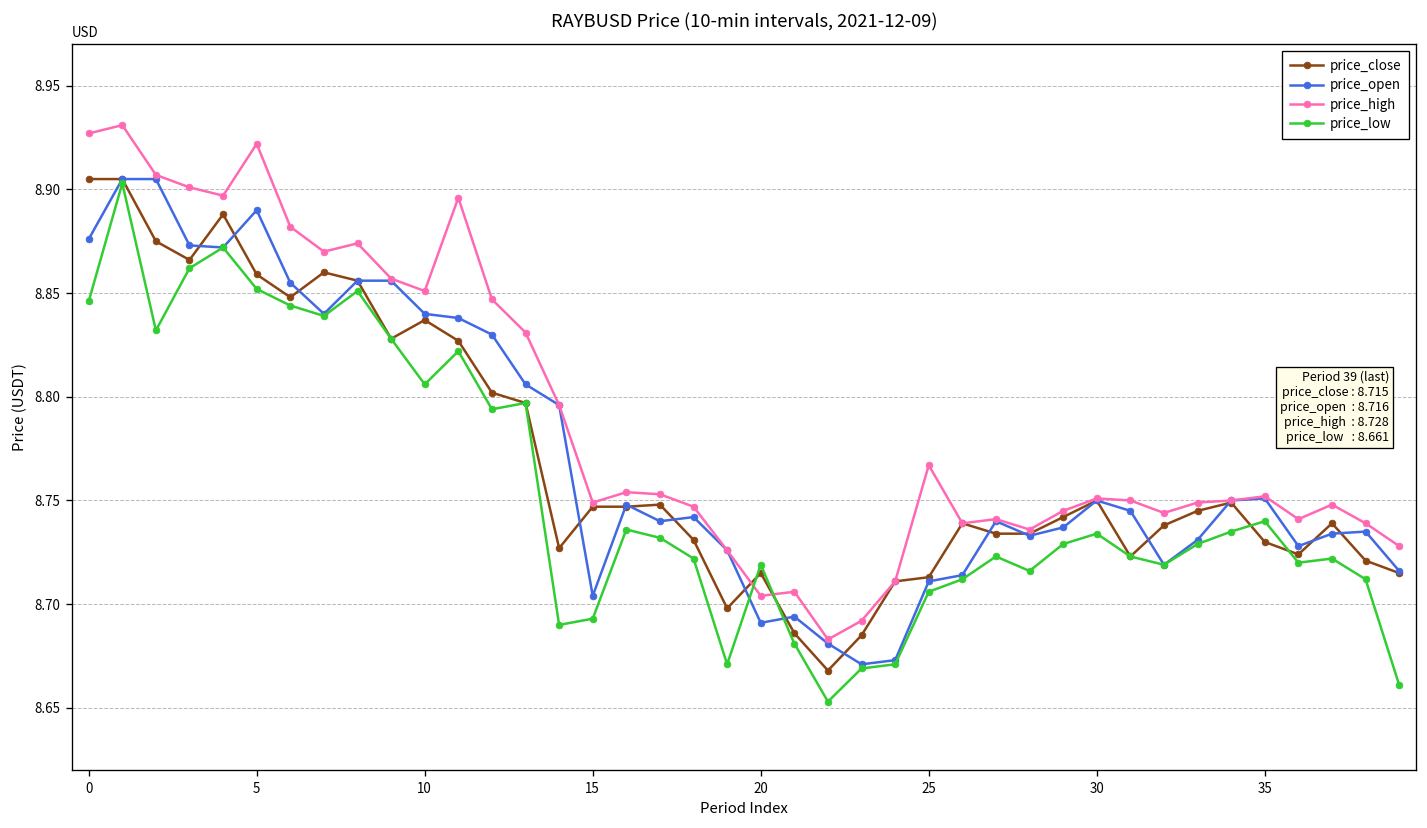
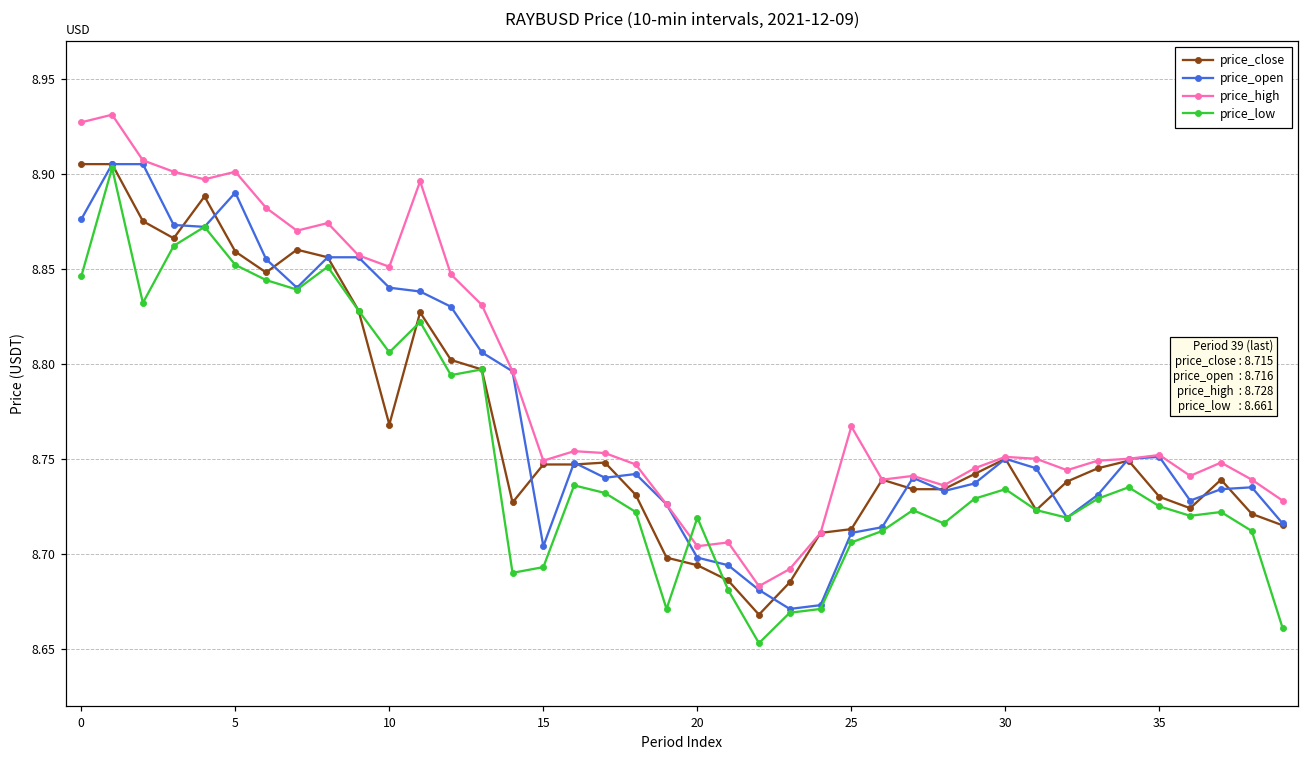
  {
    "price_close": {
      "0": 8.905,
      "5": 8.859,
-     "10": 8.837,
+     "10": 8.768,
      "15": 8.747,
-     "20": 8.715,
+     "20": 8.694,
      "25": 8.713,
      "35": 8.730
    },
    "price_open": {
      "0": 8.876,
      "5": 8.890,
      "10": 8.840,
      "15": 8.704,
-     "20": 8.691,
+     "20": 8.698,
      "25": 8.711
    },
    "price_high": {
      "0": 8.927,
-     "5": 8.922,
+     "5": 8.901,
      "10": 8.851,
      "15": 8.749,
      "20": 8.704,
      "25": 8.767
    },
    "price_low": {
      "0": 8.846,
      "5": 8.852,
      "10": 8.806,
      "15": 8.693,
      "20": 8.719,
      "25": 8.706,
      "30": 8.734,
-     "35": 8.740
+     "35": 8.725
    }
  }
